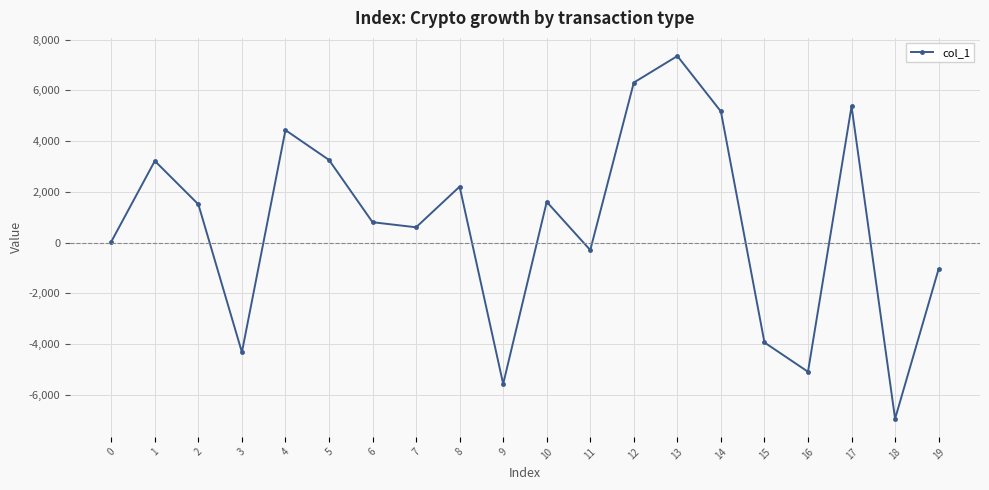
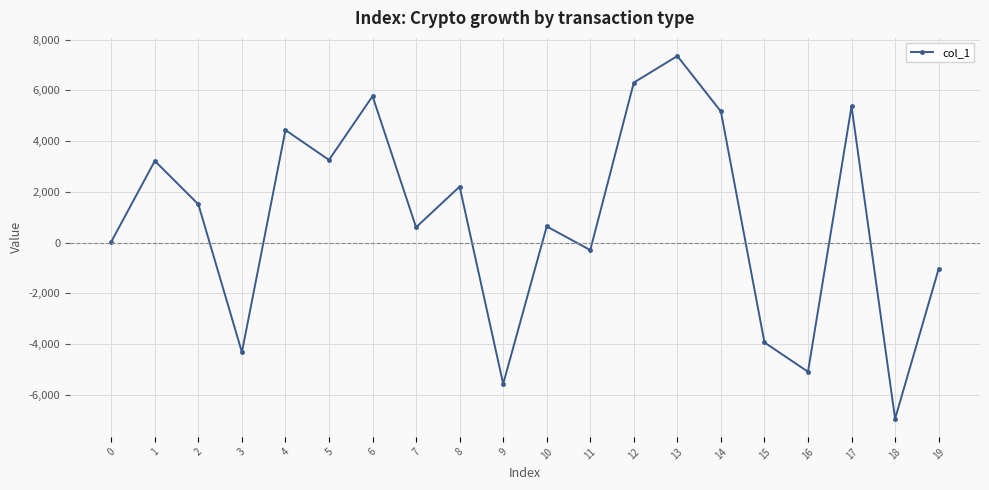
  {
    "0": "0",
    "1": "3,200",
    "2": "1,500",
    "3": "-4,300",
    "4": "4,400",
    "5": "3,300",
-   "6": "800",
+   "6": "5,800",
    "7": "600",
    "8": "2,200",
    "9": "-5,600",
-   "10": "1,600",
+   "10": "600",
    "11": "-300",
    "12": "6,300",
    "13": "7,400",
    "14": "5,200",
    "15": "-3,900",
    "16": "-5,100",
    "17": "5,400",
    "18": "-6,900",
    "19": "-1,000"
  }
